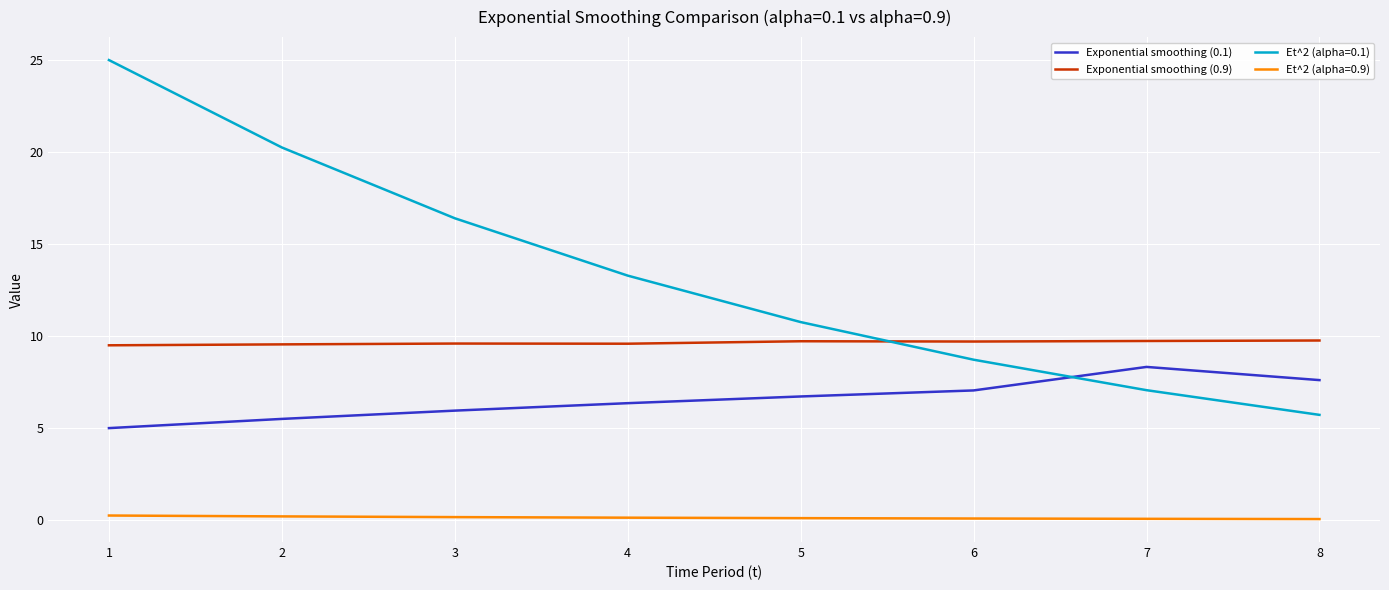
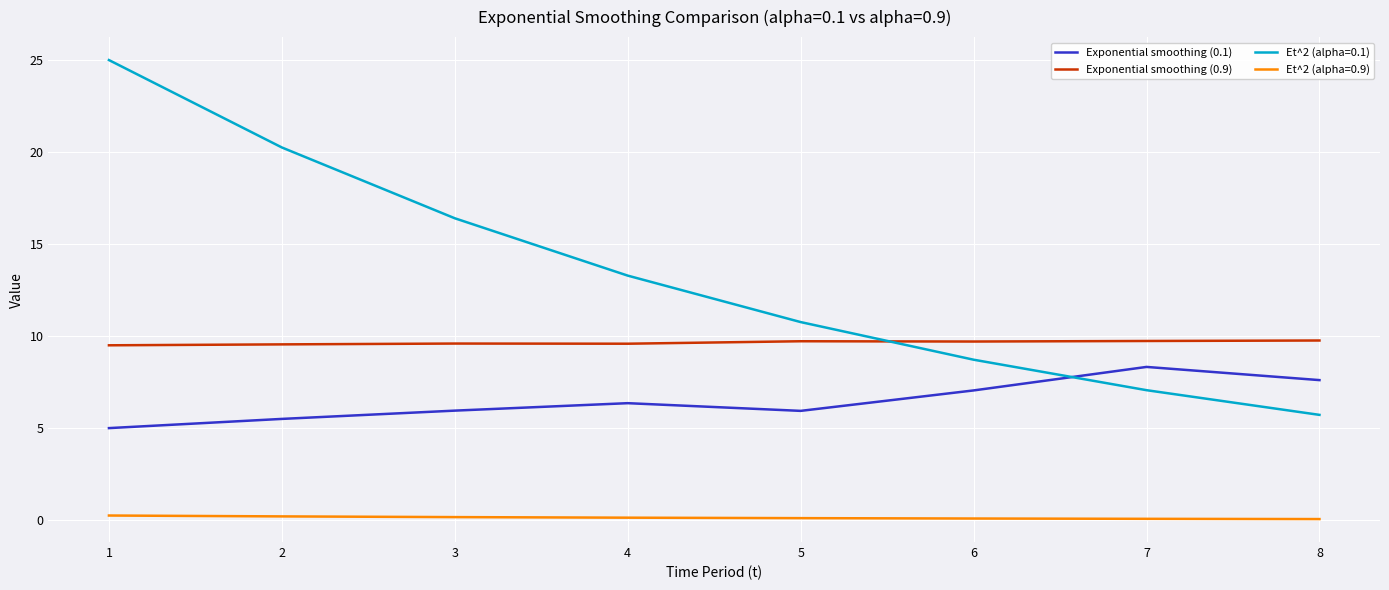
  {
    "Exponential smoothing (0.1)": {
      "1": 5.0,
      "2": 5.5,
      "3": 6.0,
      "4": 6.4,
-     "5": 6.7,
+     "5": 5.9,
      "6": 7.0,
      "7": 8.3,
      "8": 7.6
    },
    "Exponential smoothing (0.9)": {
      "1": 9.5,
      "2": 9.6,
      "3": 9.6,
      "4": 9.6,
      "5": 9.7,
      "6": 9.7,
      "7": 9.7,
      "8": 9.8
    },
    "Et^2 (alpha=0.1)": {
      "1": 25.0,
      "2": 20.3,
      "3": 16.4,
      "4": 13.3,
      "5": 10.8,
      "6": 8.7,
      "7": 7.1,
      "8": 5.7
    },
    "Et^2 (alpha=0.9)": {
      "1": 0.3,
      "2": 0.2,
      "3": 0.2,
      "4": 0.1,
      "5": 0.1,
      "6": 0.1,
      "7": 0.1,
      "8": 0.1
    }
  }
